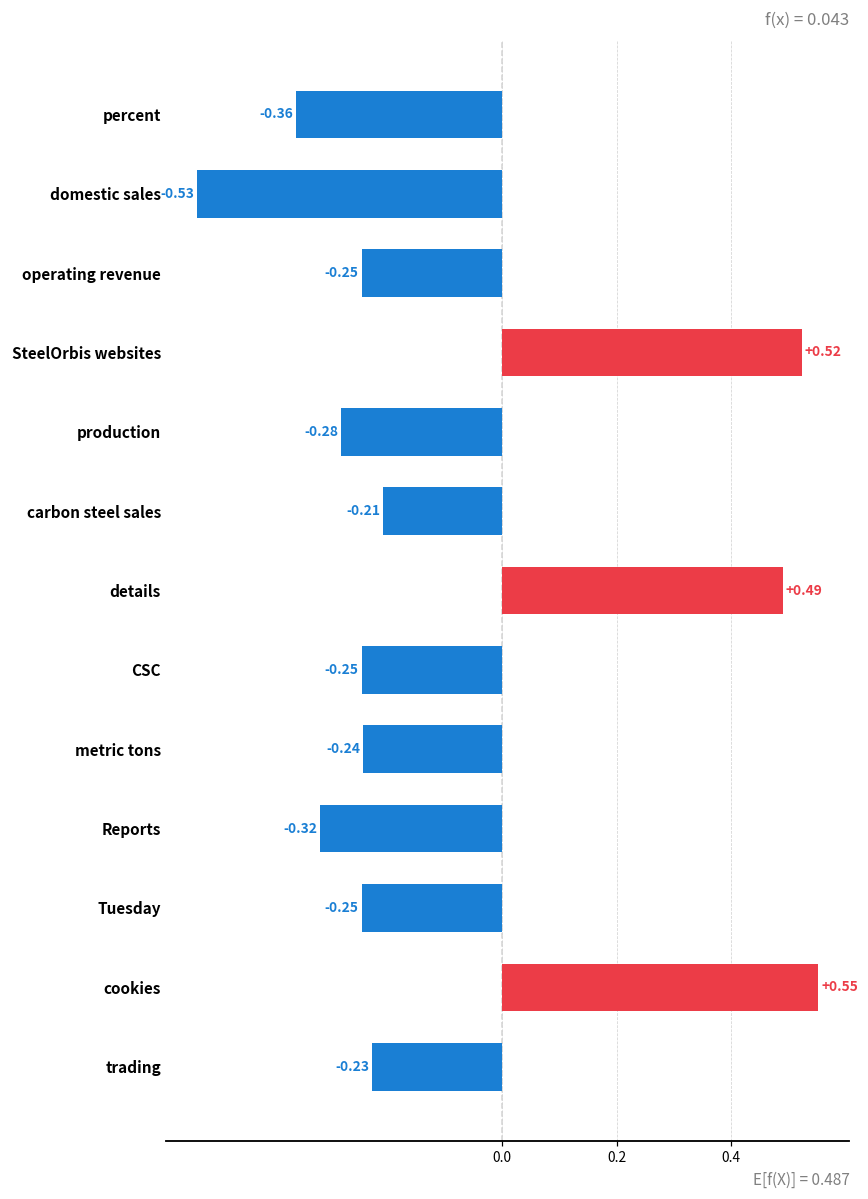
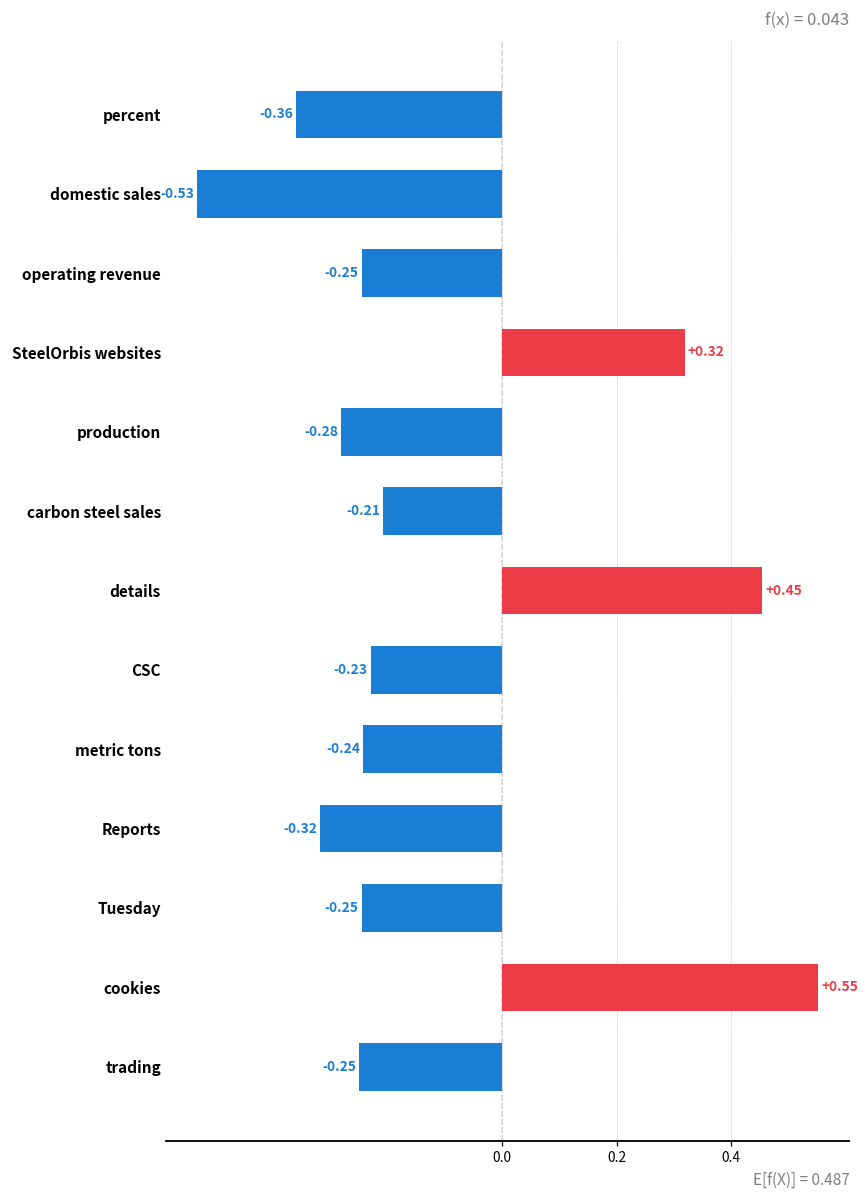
  {
    "percent": "-0.36",
    "domestic sales": "-0.53",
    "operating revenue": "-0.25",
-   "SteelOrbis websites": "+0.52",
+   "SteelOrbis websites": "+0.32",
    "production": "-0.28",
    "carbon steel sales": "-0.21",
-   "details": "+0.49",
-   "CSC": "-0.25",
+   "details": "+0.45",
+   "CSC": "-0.23",
    "metric tons": "-0.24",
    "Reports": "-0.32",
    "Tuesday": "-0.25",
    "cookies": "+0.55",
-   "trading": "-0.23"
+   "trading": "-0.25"
  }
